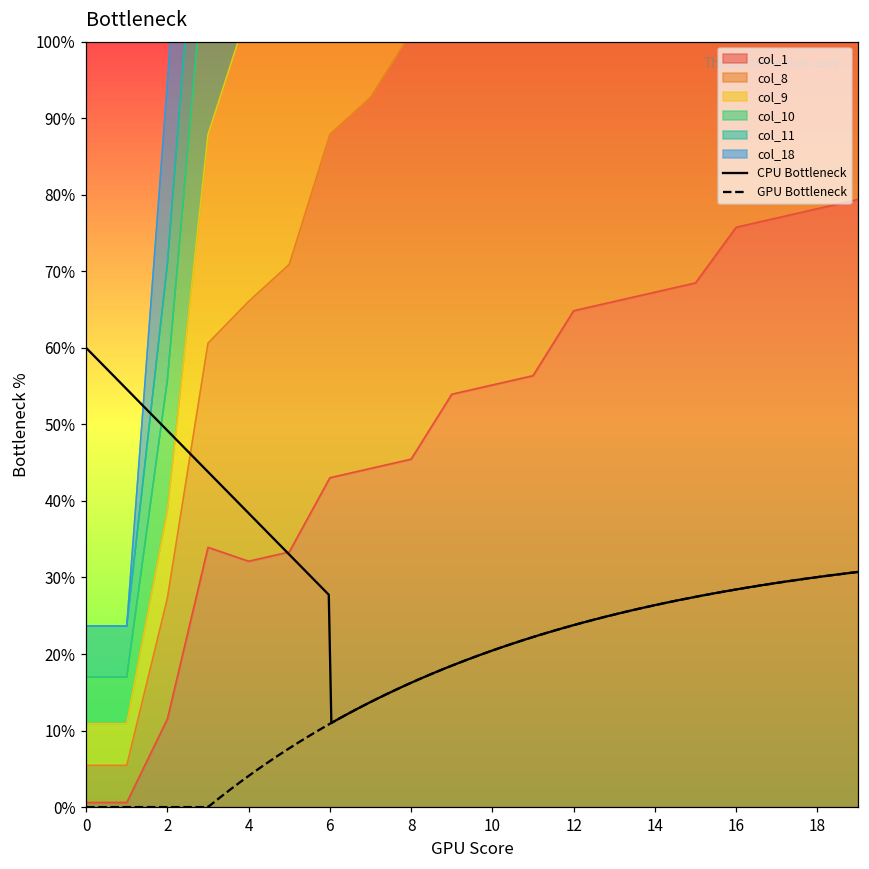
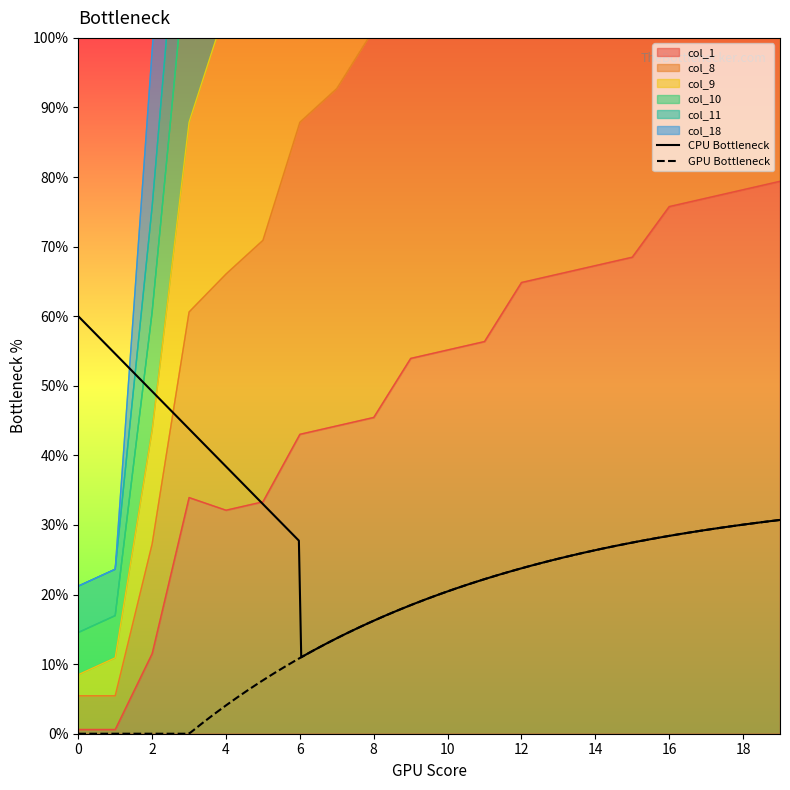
  {
    "col_9": {
-     "0": "5%",
-     "2": "12%"
+     "0": "3%",
+     "2": "16%"
    },
    "col_18": {
-     "2": "24%"
+     "2": "22%"
    }
  }
